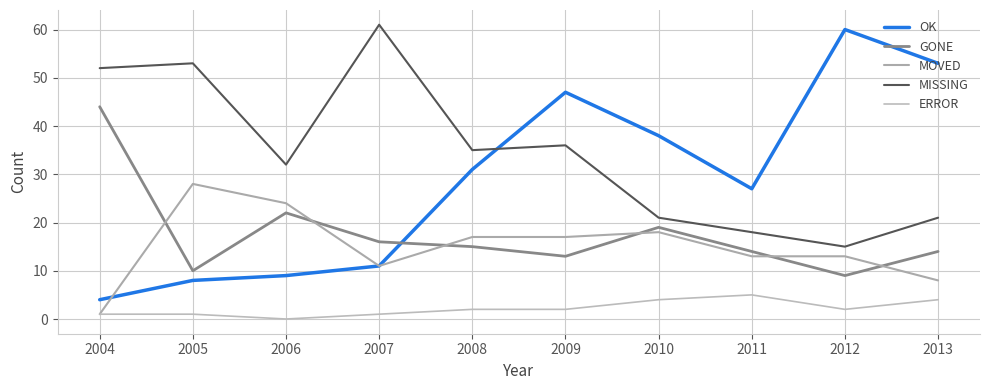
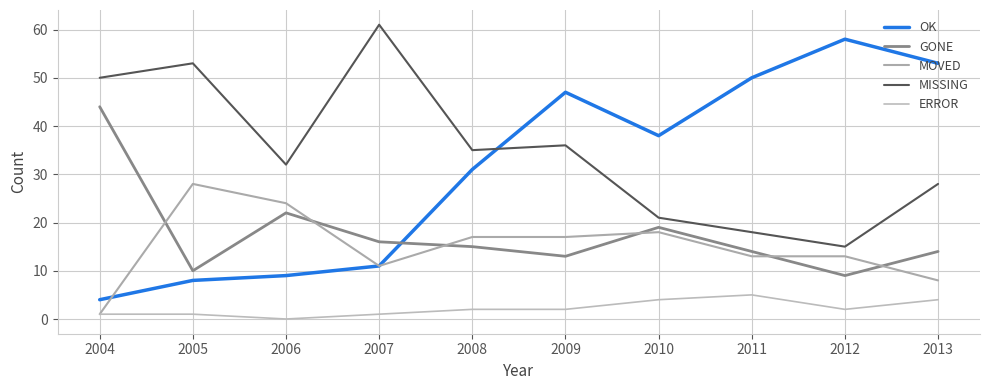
  {
    "OK": {
      "2004": 4,
      "2005": 8,
      "2006": 9,
      "2008": 31,
      "2009": 47,
      "2010": 38,
-     "2011": 27,
-     "2012": 60,
+     "2011": 50,
+     "2012": 58,
      "2013": 53
    },
    "MISSING": {
-     "2004": 52,
+     "2004": 50,
      "2005": 53,
      "2006": 32,
      "2007": 61,
      "2008": 35,
      "2009": 36,
      "2010": 21,
      "2011": 18,
      "2012": 15,
-     "2013": 21
+     "2013": 28
    }
  }
